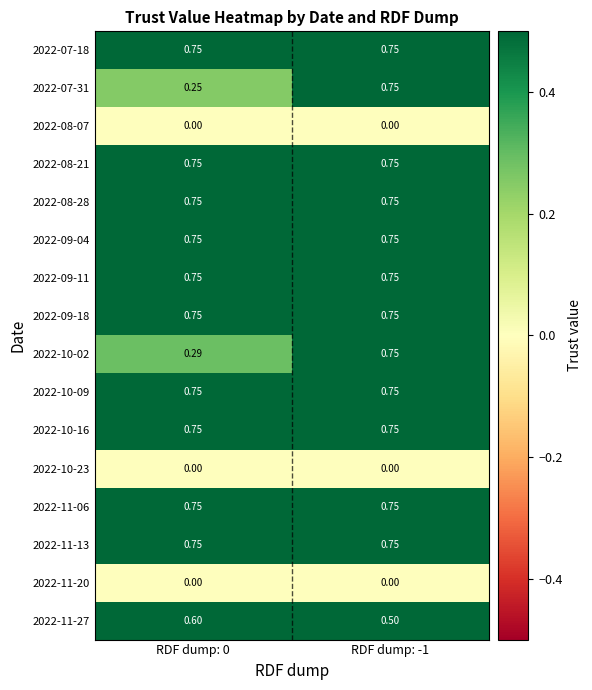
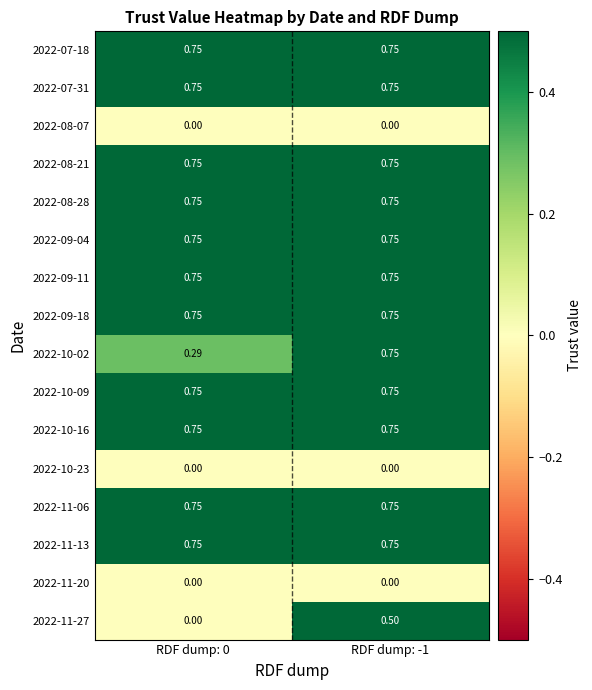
  {
    "2022-07-18": {
      "RDF dump: 0": 0.75,
      "RDF dump: -1": 0.75
    },
    "2022-07-31": {
-     "RDF dump: 0": 0.25,
+     "RDF dump: 0": 0.75,
      "RDF dump: -1": 0.75
    },
    "2022-08-07": {
      "RDF dump: 0": 0.00,
      "RDF dump: -1": 0.00
    },
    "2022-08-21": {
      "RDF dump: 0": 0.75,
      "RDF dump: -1": 0.75
    },
    "2022-08-28": {
      "RDF dump: 0": 0.75,
      "RDF dump: -1": 0.75
    },
    "2022-09-04": {
      "RDF dump: 0": 0.75,
      "RDF dump: -1": 0.75
    },
    "2022-09-11": {
      "RDF dump: 0": 0.75,
      "RDF dump: -1": 0.75
    },
    "2022-09-18": {
      "RDF dump: 0": 0.75,
      "RDF dump: -1": 0.75
    },
    "2022-10-02": {
      "RDF dump: 0": 0.29,
      "RDF dump: -1": 0.75
    },
    "2022-10-09": {
      "RDF dump: 0": 0.75,
      "RDF dump: -1": 0.75
    },
    "2022-10-16": {
      "RDF dump: 0": 0.75,
      "RDF dump: -1": 0.75
    },
    "2022-10-23": {
      "RDF dump: 0": 0.00,
      "RDF dump: -1": 0.00
    },
    "2022-11-06": {
      "RDF dump: 0": 0.75,
      "RDF dump: -1": 0.75
    },
    "2022-11-13": {
      "RDF dump: 0": 0.75,
      "RDF dump: -1": 0.75
    },
    "2022-11-20": {
      "RDF dump: 0": 0.00,
      "RDF dump: -1": 0.00
    },
    "2022-11-27": {
-     "RDF dump: 0": 0.60,
+     "RDF dump: 0": 0.00,
      "RDF dump: -1": 0.50
    }
  }
